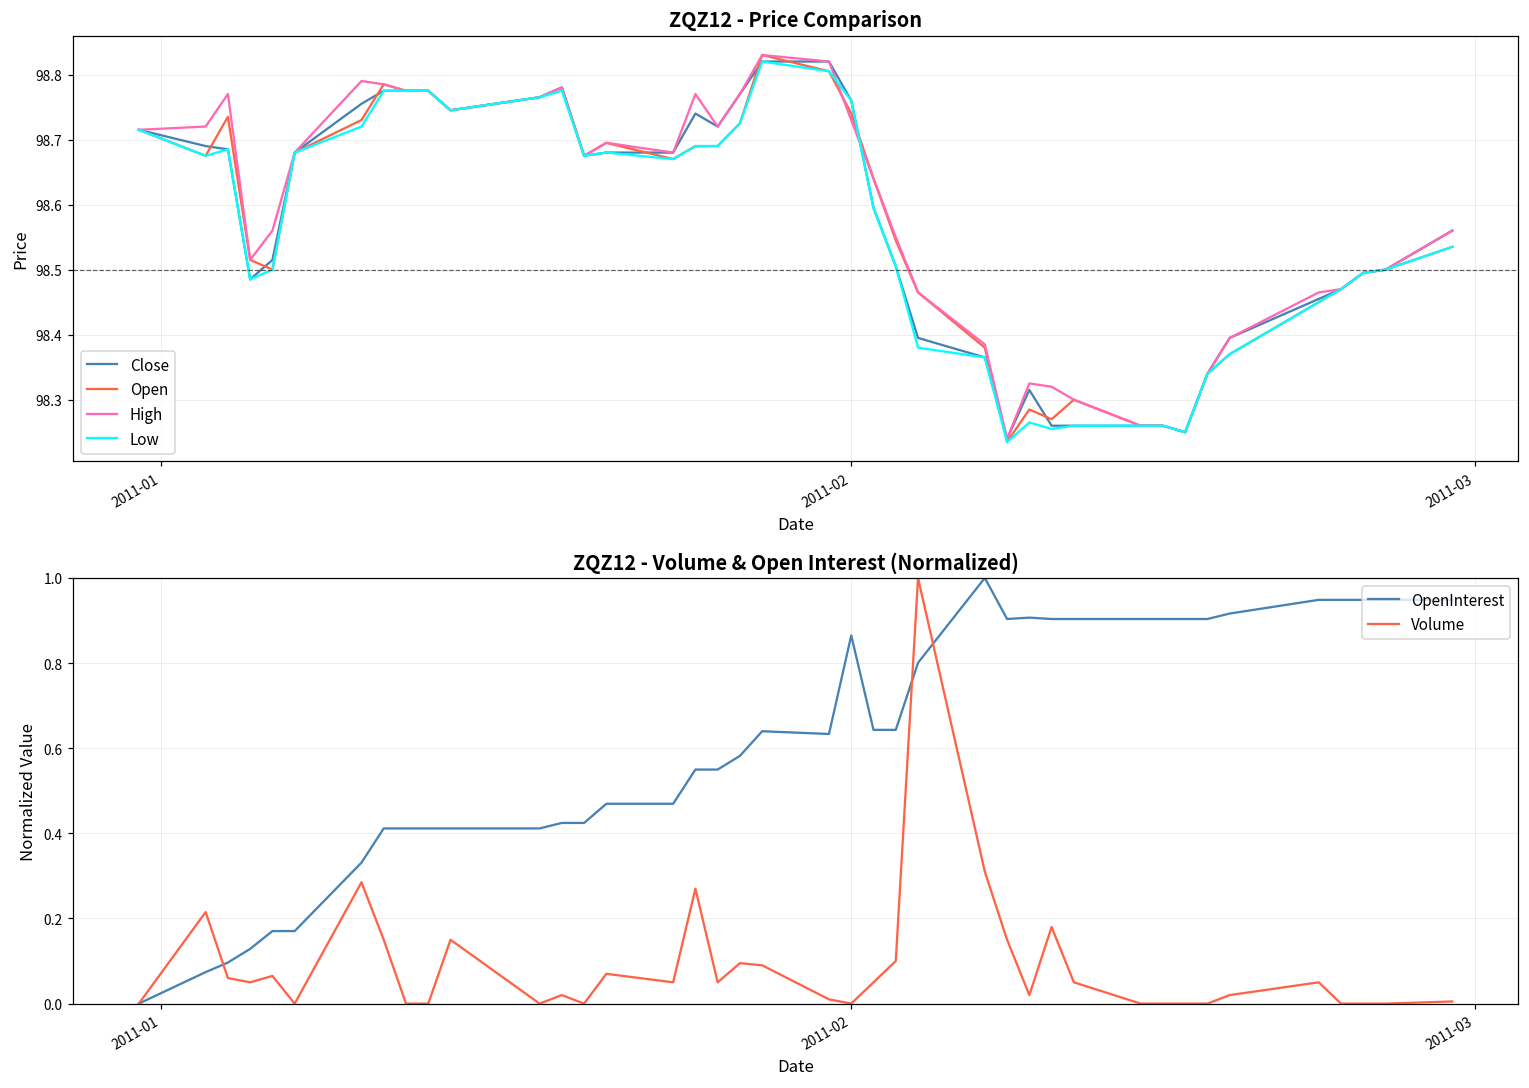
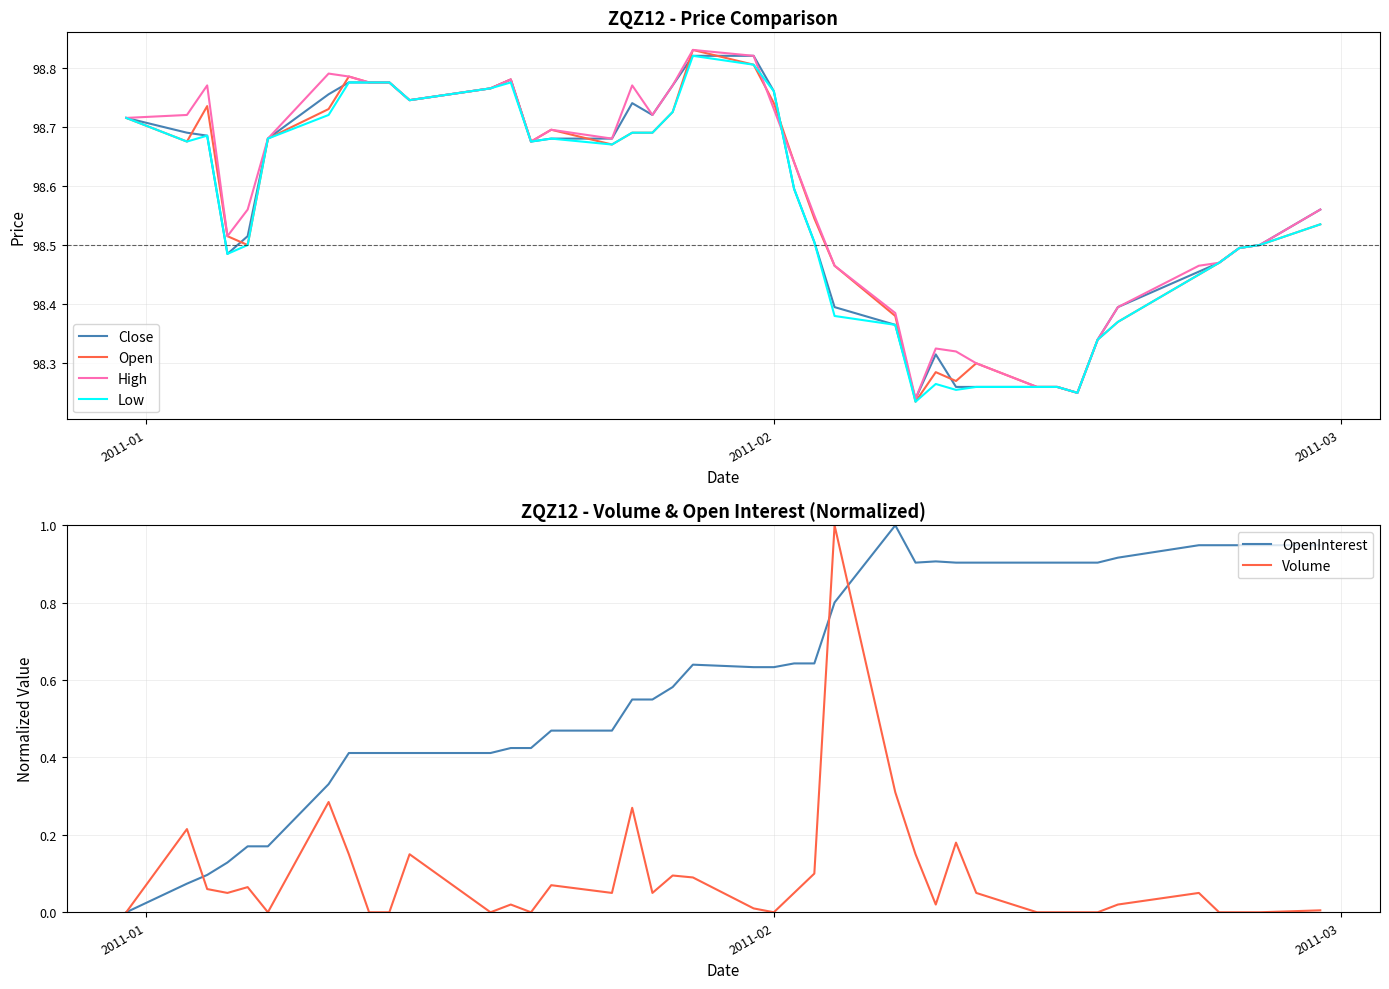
  {
    "ZQZ12 - Price Comparison": {
      "Open": {
        "2011-02": 98.74
      },
      "High": {
        "2011-02": 98.73
      }
    },
    "ZQZ12 - Volume & Open Interest (Normalized)": {
      "OpenInterest": {
-       "2011-02": 0.86
+       "2011-02": 0.63
      },
      "Volume": {
        "2011-02": 0.00
      }
    }
  }
